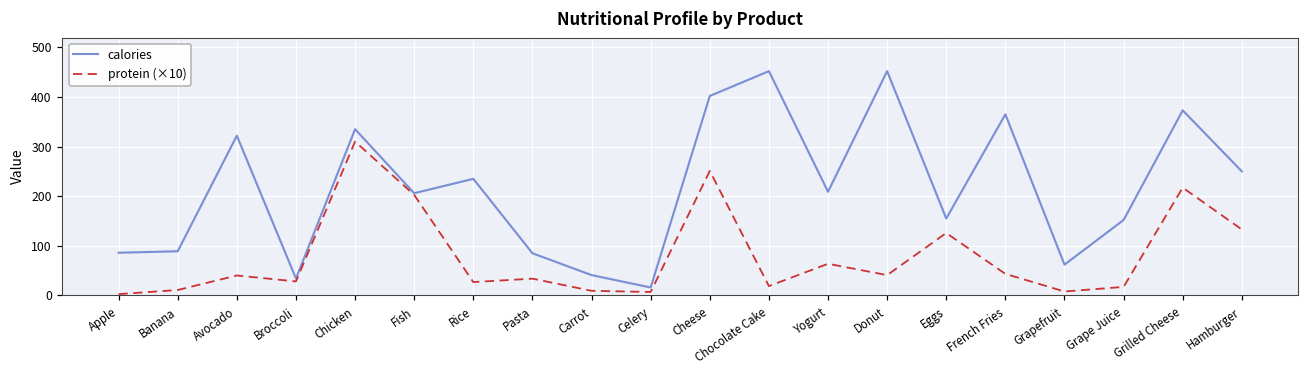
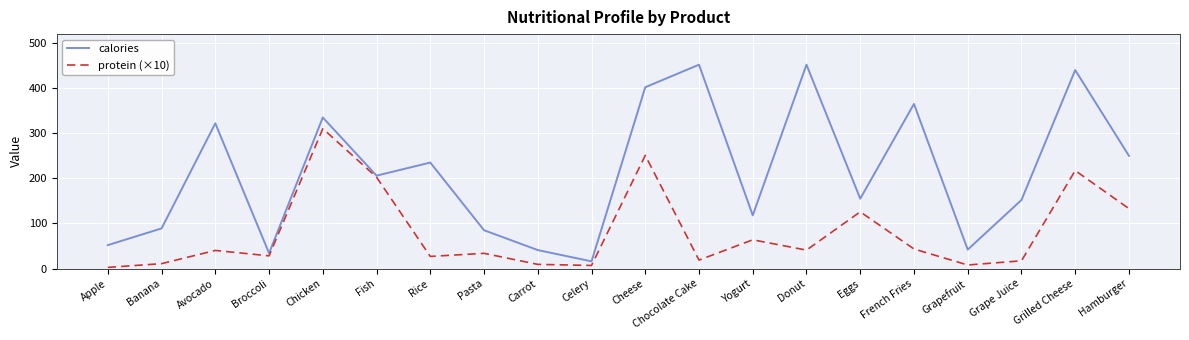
  {
    "calories": {
-     "Apple": 90,
+     "Apple": 50,
      "Banana": 90,
      "Avocado": 320,
      "Broccoli": 30,
      "Chicken": 340,
      "Rice": 240,
      "Pasta": 90,
      "Carrot": 40,
      "Celery": 20,
      "Cheese": 400,
      "Chocolate Cake": 450,
-     "Yogurt": 210,
+     "Yogurt": 120,
      "Donut": 450,
      "Eggs": 160,
      "French Fries": 370,
-     "Grapefruit": 60,
+     "Grapefruit": 40,
      "Grape Juice": 150,
-     "Grilled Cheese": 370,
+     "Grilled Cheese": 440,
      "Hamburger": 250
    },
    "protein (×10)": {
      "Apple": 0,
      "Banana": 10,
      "Avocado": 40,
      "Broccoli": 30,
      "Chicken": 310,
      "Rice": 30,
      "Pasta": 30,
      "Carrot": 10,
      "Celery": 10,
      "Cheese": 250,
      "Chocolate Cake": 20,
      "Yogurt": 60,
      "Donut": 40,
      "Eggs": 130,
      "French Fries": 40,
      "Grapefruit": 10,
      "Grape Juice": 20,
      "Grilled Cheese": 220,
      "Hamburger": 130
    }
  }
